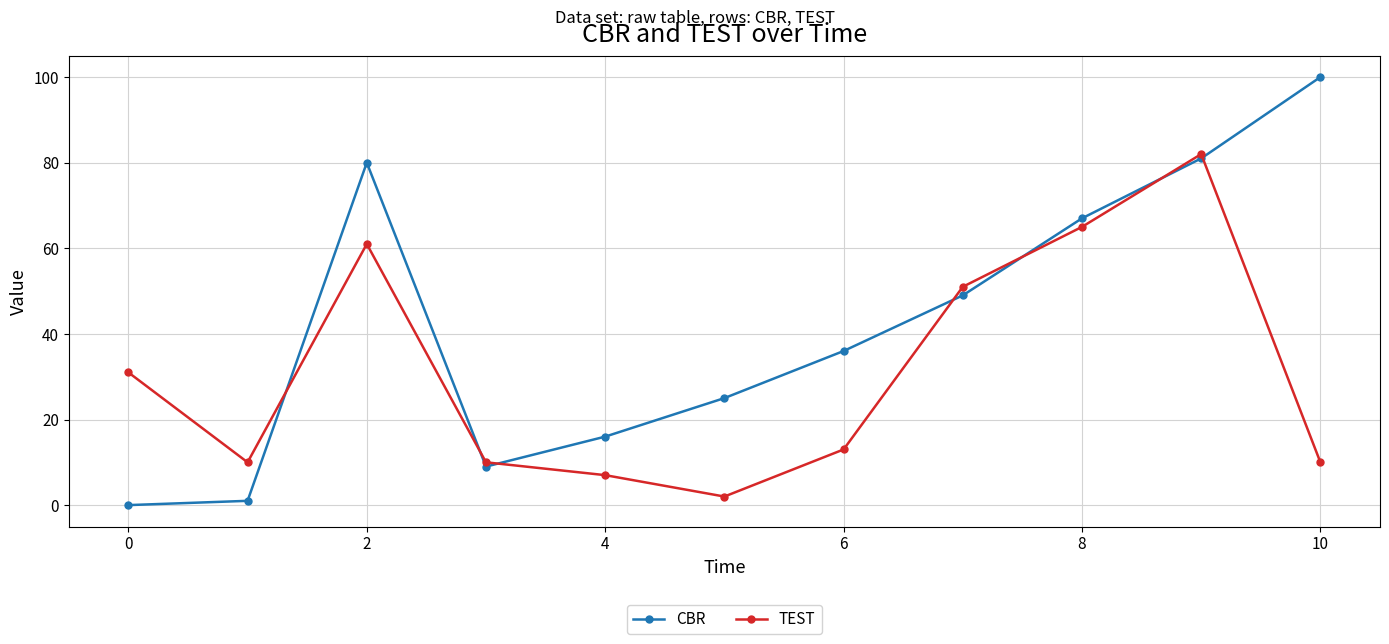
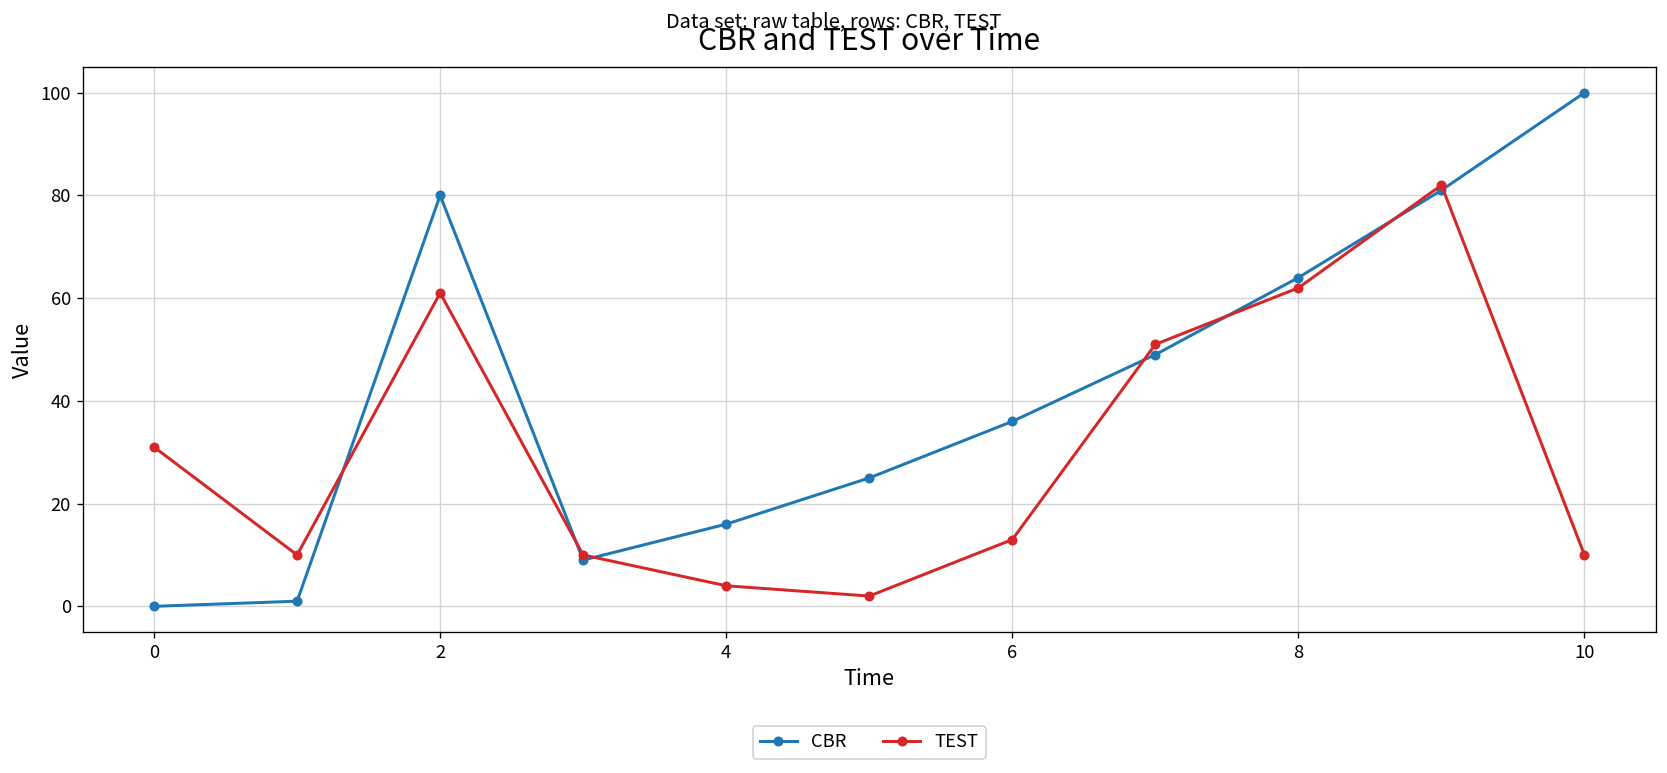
  {
    "CBR": {
      "0": 0,
      "2": 80,
      "4": 16,
      "6": 36,
-     "8": 67,
+     "8": 64,
      "10": 100
    },
    "TEST": {
      "0": 31,
      "2": 61,
-     "4": 7,
+     "4": 4,
      "6": 13,
-     "8": 65,
+     "8": 62,
      "10": 10
    }
  }
